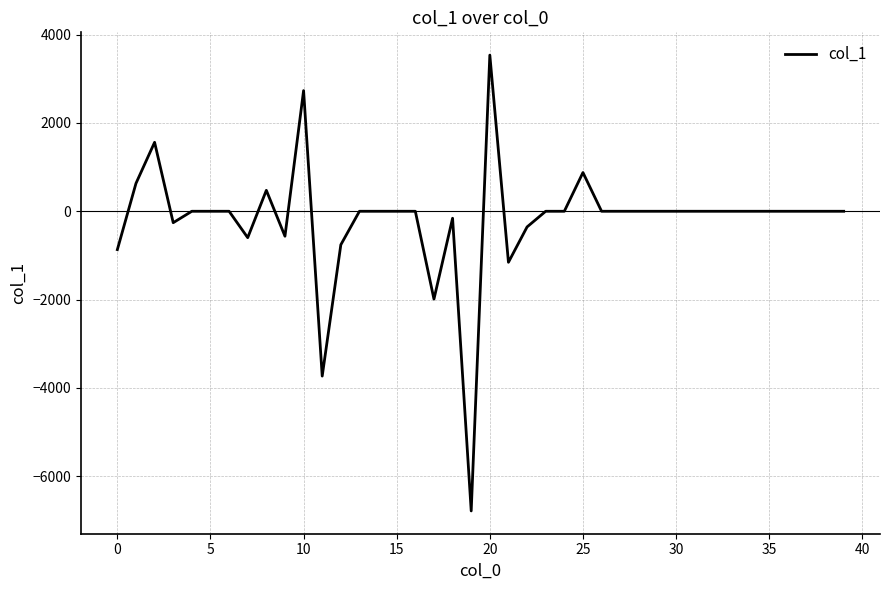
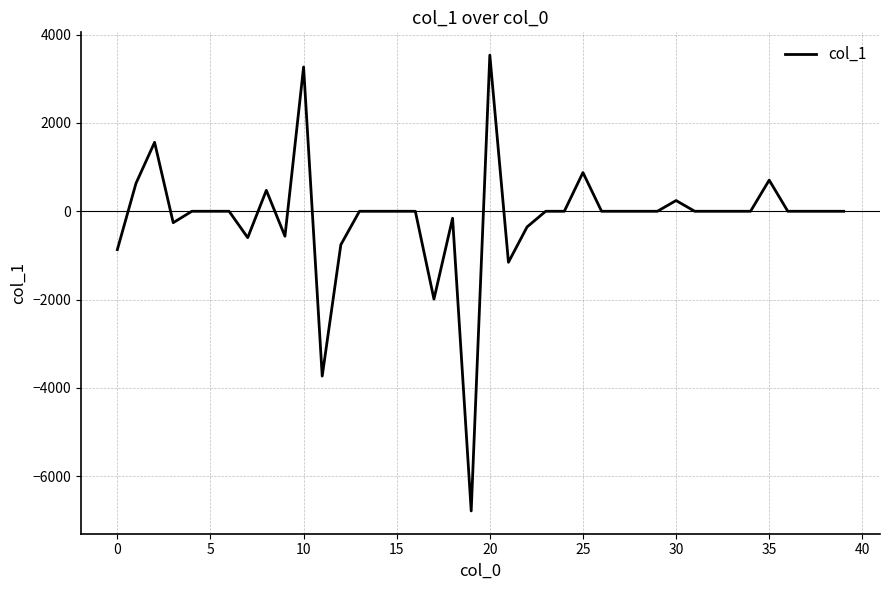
  {
    "0": -900,
    "5": 0,
-   "10": 2700,
+   "10": 3300,
    "15": 0,
    "20": 3500,
    "25": 900,
-   "30": 0,
-   "35": 0
+   "30": 200,
+   "35": 700
  }
